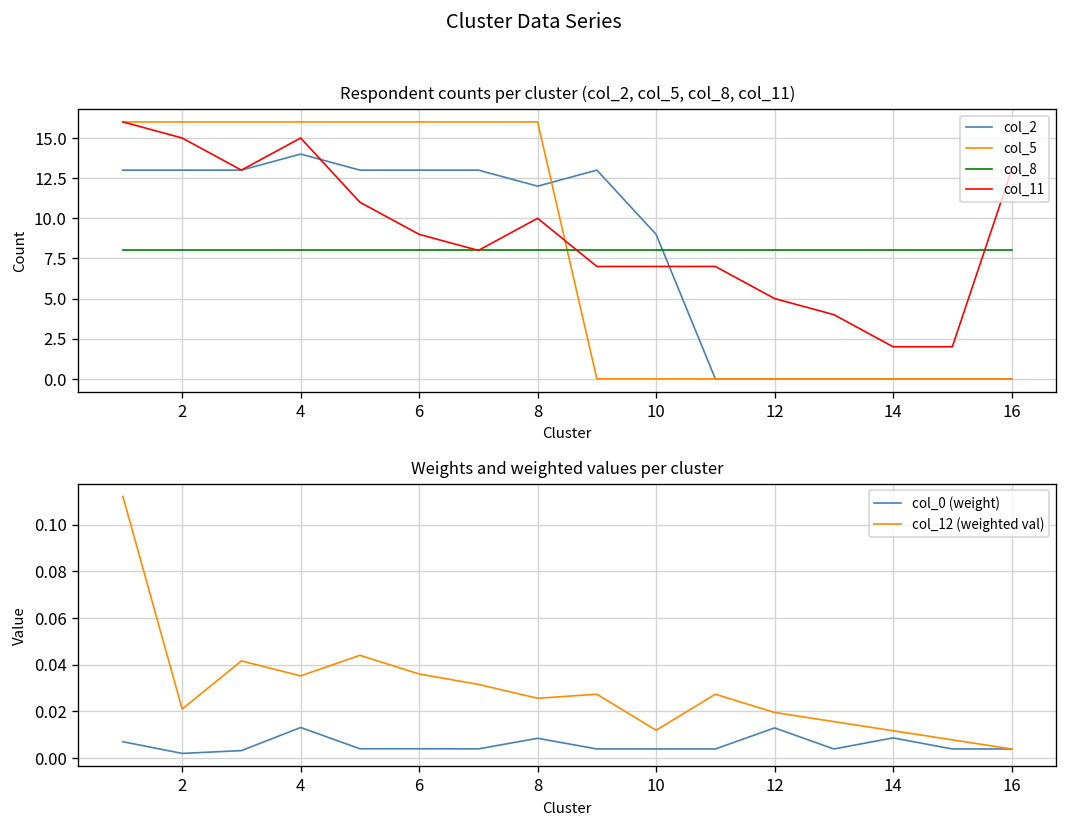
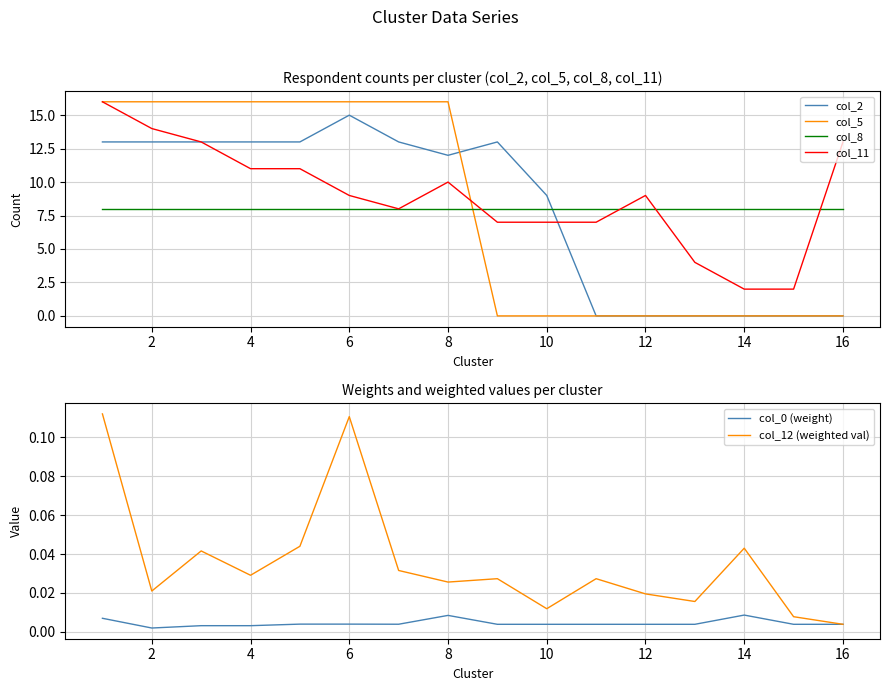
  {
    "Respondent counts per cluster (col_2, col_5, col_8, col_11)": {
      "col_2": {
        "2": 13,
-       "4": 14,
-       "6": 13,
+       "4": 13,
+       "6": 15,
        "8": 12,
        "10": 9
      },
      "col_5": {
        "2": 16,
        "4": 16,
        "6": 16,
        "8": 16,
        "10": 0
      },
      "col_8": {
        "2": 8,
        "4": 8,
        "6": 8,
        "8": 8,
        "10": 8,
        "12": 8,
        "14": 8,
        "16": 8
      },
      "col_11": {
-       "2": 15,
-       "4": 15,
+       "2": 14,
+       "4": 11,
        "6": 9,
        "8": 10,
        "10": 7,
-       "12": 5,
+       "12": 9,
        "14": 2
      }
    },
    "Weights and weighted values per cluster": {
      "col_0 (weight)": {
        "2": 0.002,
-       "4": 0.013,
+       "4": 0.003,
        "6": 0.004,
        "8": 0.008,
        "10": 0.004,
-       "12": 0.013,
+       "12": 0.004,
        "14": 0.009
      },
      "col_12 (weighted val)": {
        "2": 0.021,
-       "4": 0.035,
-       "6": 0.036,
+       "4": 0.029,
+       "6": 0.111,
        "8": 0.026,
        "10": 0.012,
        "12": 0.020,
-       "14": 0.012
+       "14": 0.043
      }
    }
  }
